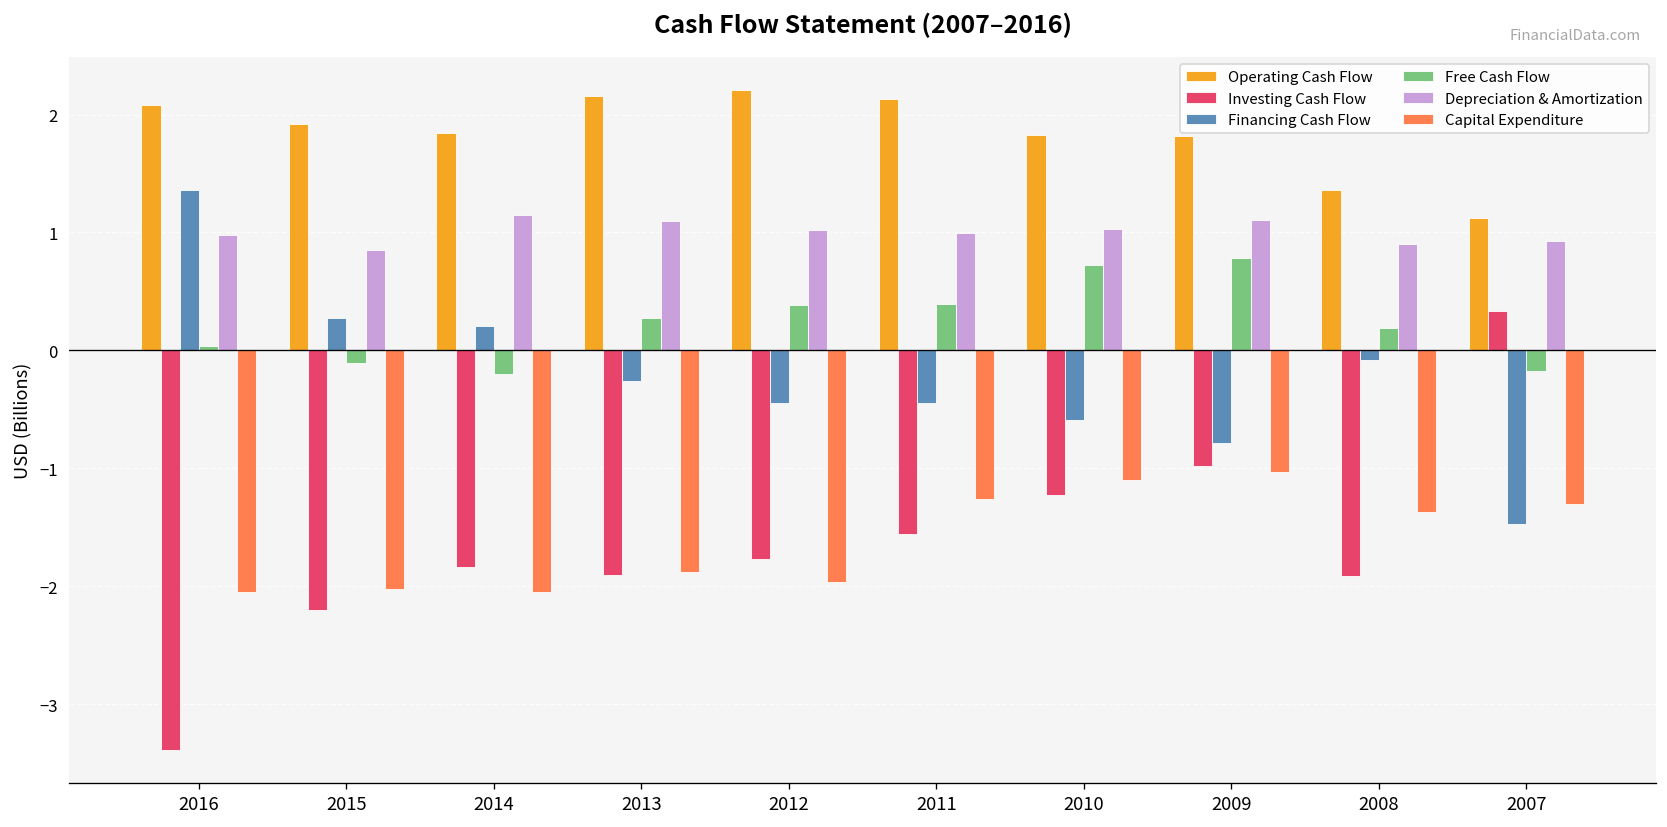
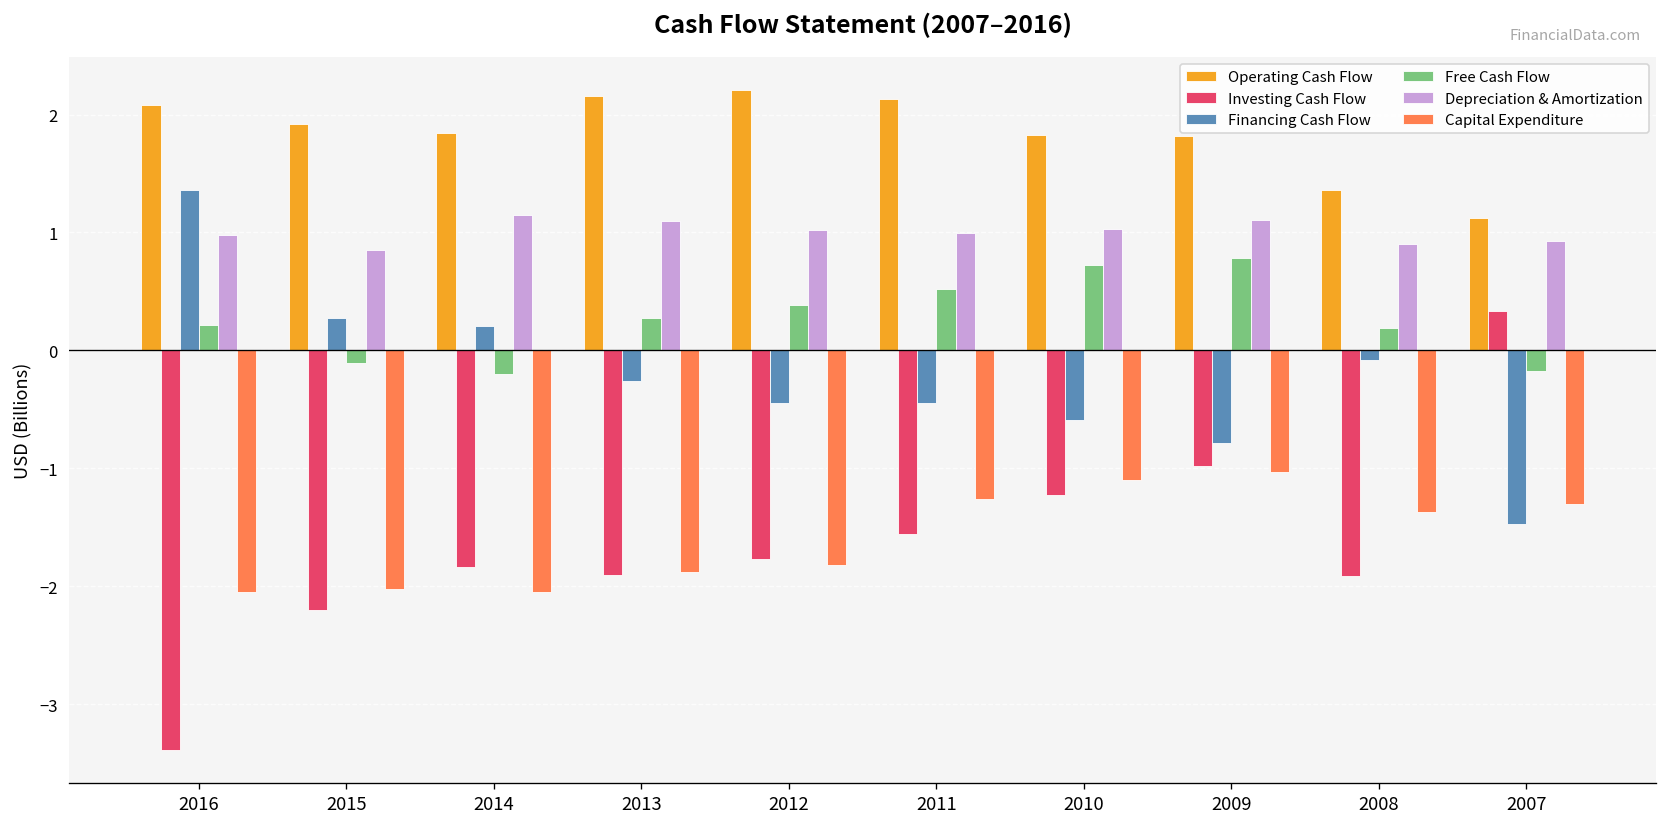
  {
    "Operating Cash Flow": {
      "2016": 2.1,
      "2015": 1.9,
      "2014": 1.8,
      "2013": 2.2,
      "2012": 2.2,
      "2011": 2.1,
      "2010": 1.8,
      "2008": 1.4,
      "2007": 1.1
    },
    "Investing Cash Flow": {
      "2016": -3.4,
      "2015": -2.2,
      "2014": -1.8,
      "2013": -1.9,
      "2012": -1.8,
      "2011": -1.6,
      "2010": -1.2,
      "2009": -1.0,
      "2008": -1.9,
      "2007": 0.3
    },
    "Financing Cash Flow": {
      "2016": 1.4,
      "2015": 0.3,
      "2014": 0.2,
      "2013": -0.3,
      "2012": -0.4,
      "2011": -0.4,
      "2010": -0.6,
      "2009": -0.8,
      "2008": -0.1,
      "2007": -1.5
    },
    "Free Cash Flow": {
-     "2016": 0.0,
+     "2016": 0.2,
      "2015": -0.1,
      "2014": -0.2,
      "2013": 0.3,
      "2012": 0.4,
-     "2011": 0.4,
+     "2011": 0.5,
      "2010": 0.7,
      "2009": 0.8,
      "2008": 0.2,
      "2007": -0.2
    },
    "Depreciation & Amortization": {
      "2016": 1.0,
      "2015": 0.9,
      "2014": 1.1,
      "2013": 1.1,
      "2012": 1.0,
      "2011": 1.0,
      "2010": 1.0,
      "2009": 1.1,
      "2008": 0.9,
      "2007": 0.9
    },
    "Capital Expenditure": {
      "2016": -2.0,
      "2015": -2.0,
      "2014": -2.0,
      "2013": -1.9,
-     "2012": -2.0,
+     "2012": -1.8,
      "2011": -1.3,
      "2010": -1.1,
      "2009": -1.0,
      "2008": -1.4,
      "2007": -1.3
    }
  }
